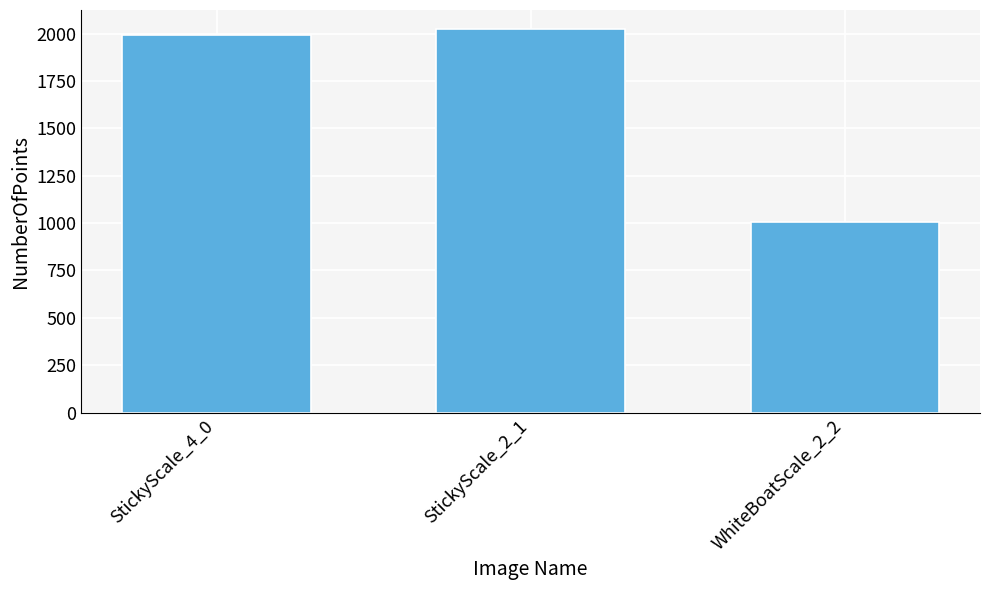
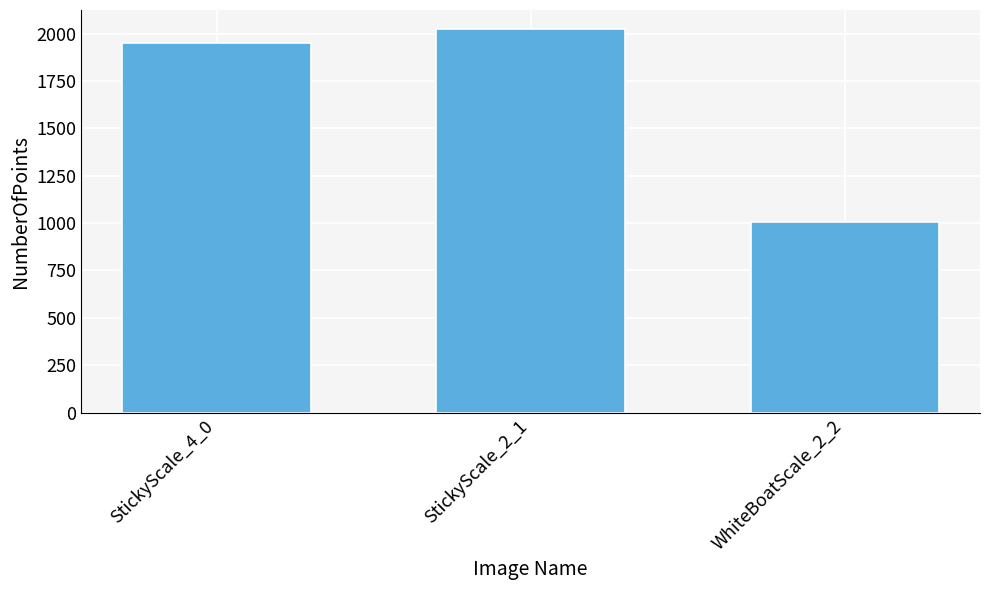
  {
-   "StickyScale_4_0": 2000,
+   "StickyScale_4_0": 1950,
    "StickyScale_2_1": 2020,
    "WhiteBoatScale_2_2": 1010
  }
